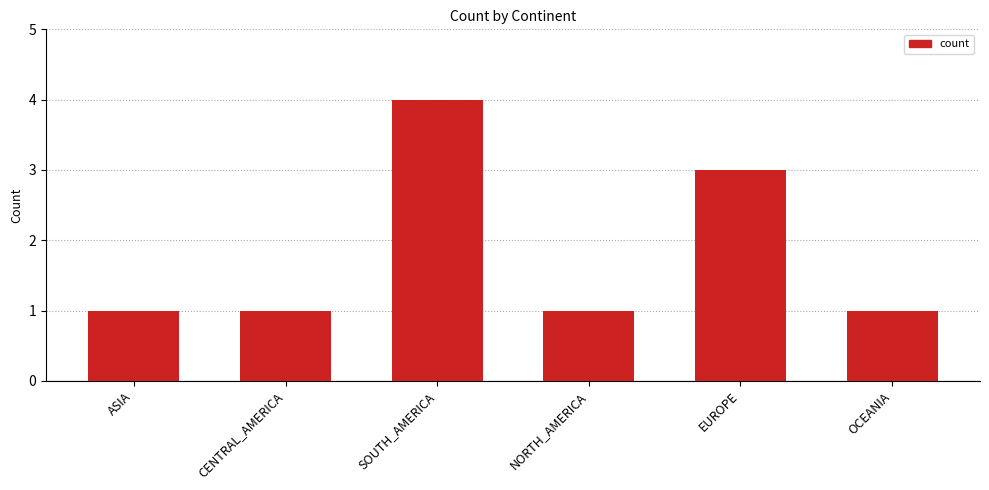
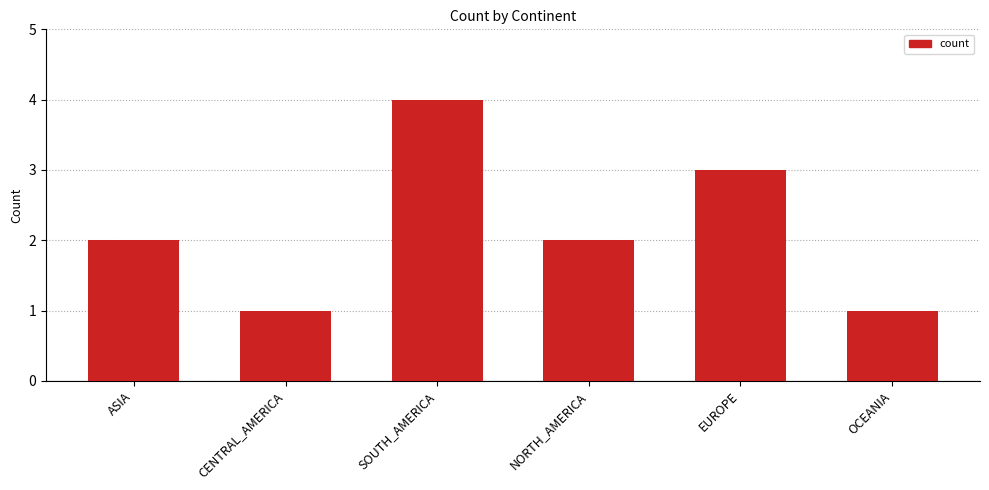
  {
-   "ASIA": 1,
+   "ASIA": 2,
    "CENTRAL_AMERICA": 1,
    "SOUTH_AMERICA": 4,
-   "NORTH_AMERICA": 1,
+   "NORTH_AMERICA": 2,
    "EUROPE": 3,
    "OCEANIA": 1
  }
